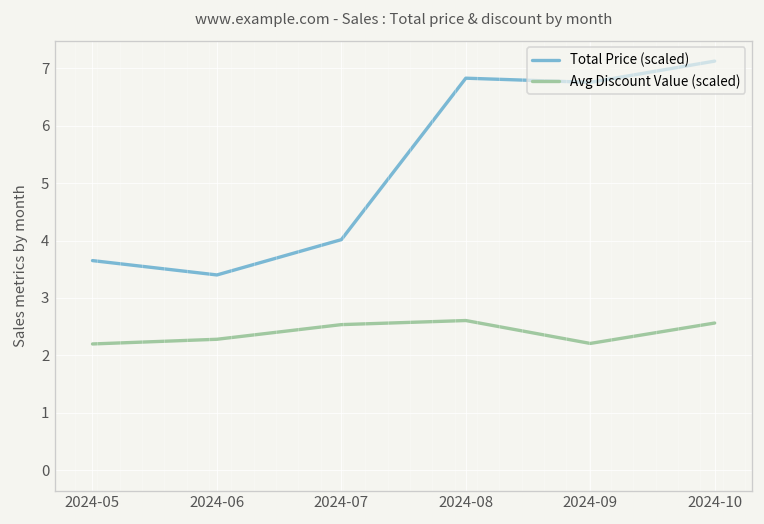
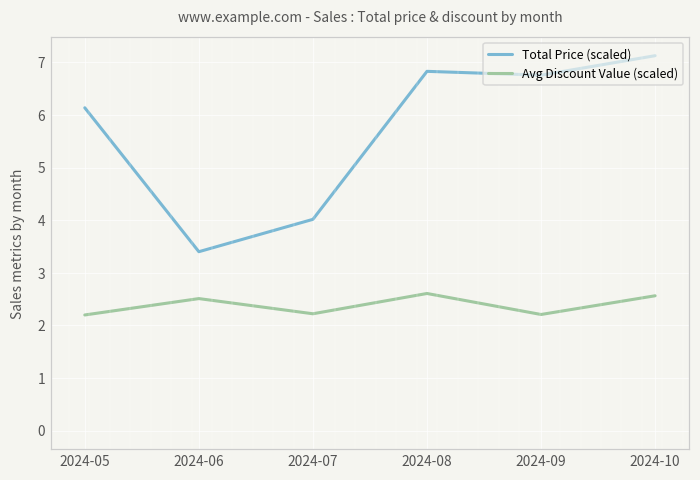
  {
    "Total Price (scaled)": {
-     "2024-05": 3.7,
+     "2024-05": 6.1,
      "2024-06": 3.4,
      "2024-07": 4.0,
      "2024-08": 6.8
    },
    "Avg Discount Value (scaled)": {
      "2024-05": 2.2,
-     "2024-06": 2.3,
-     "2024-07": 2.5,
+     "2024-06": 2.5,
+     "2024-07": 2.2,
      "2024-08": 2.6,
      "2024-09": 2.2,
      "2024-10": 2.6
    }
  }
